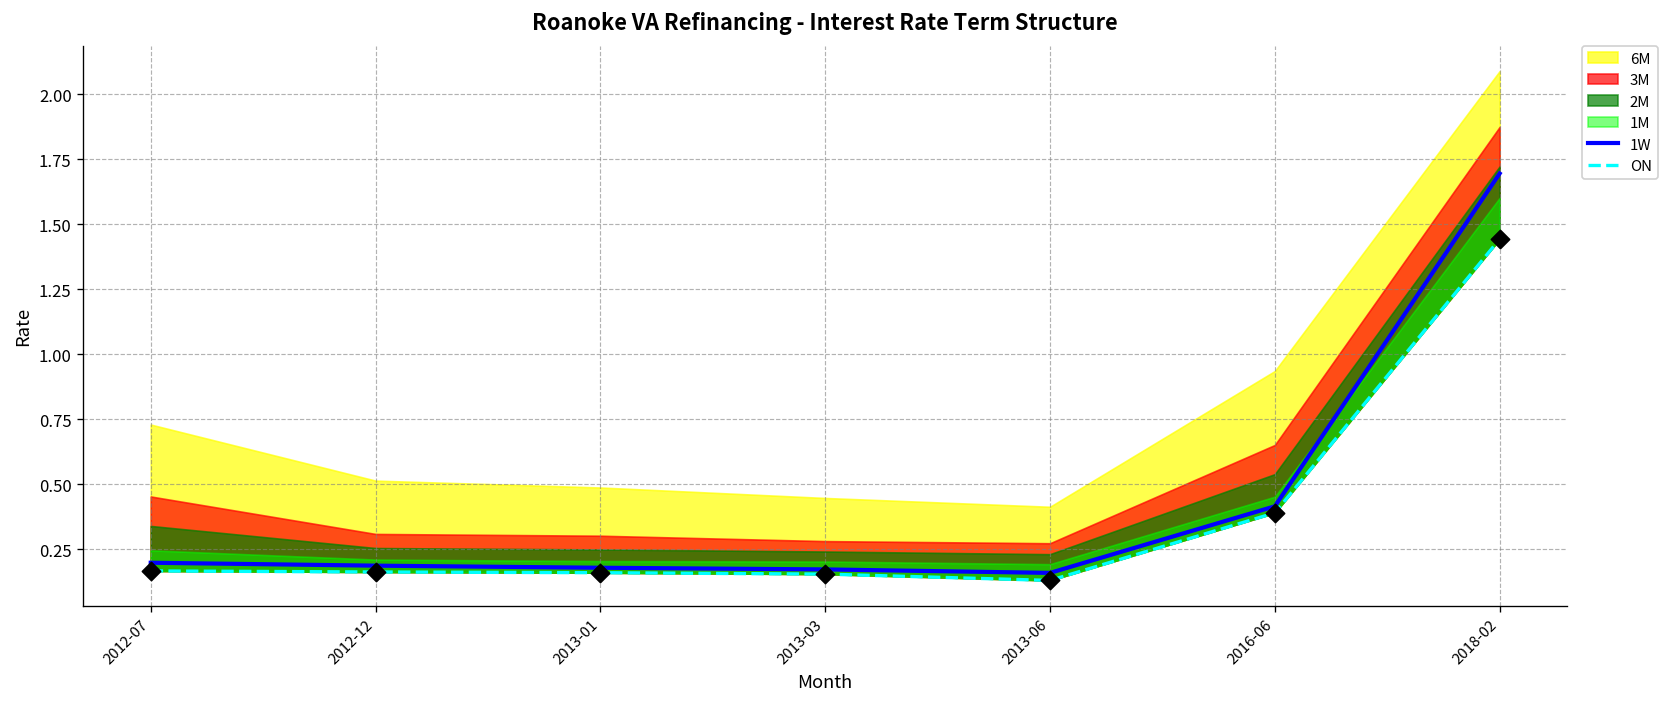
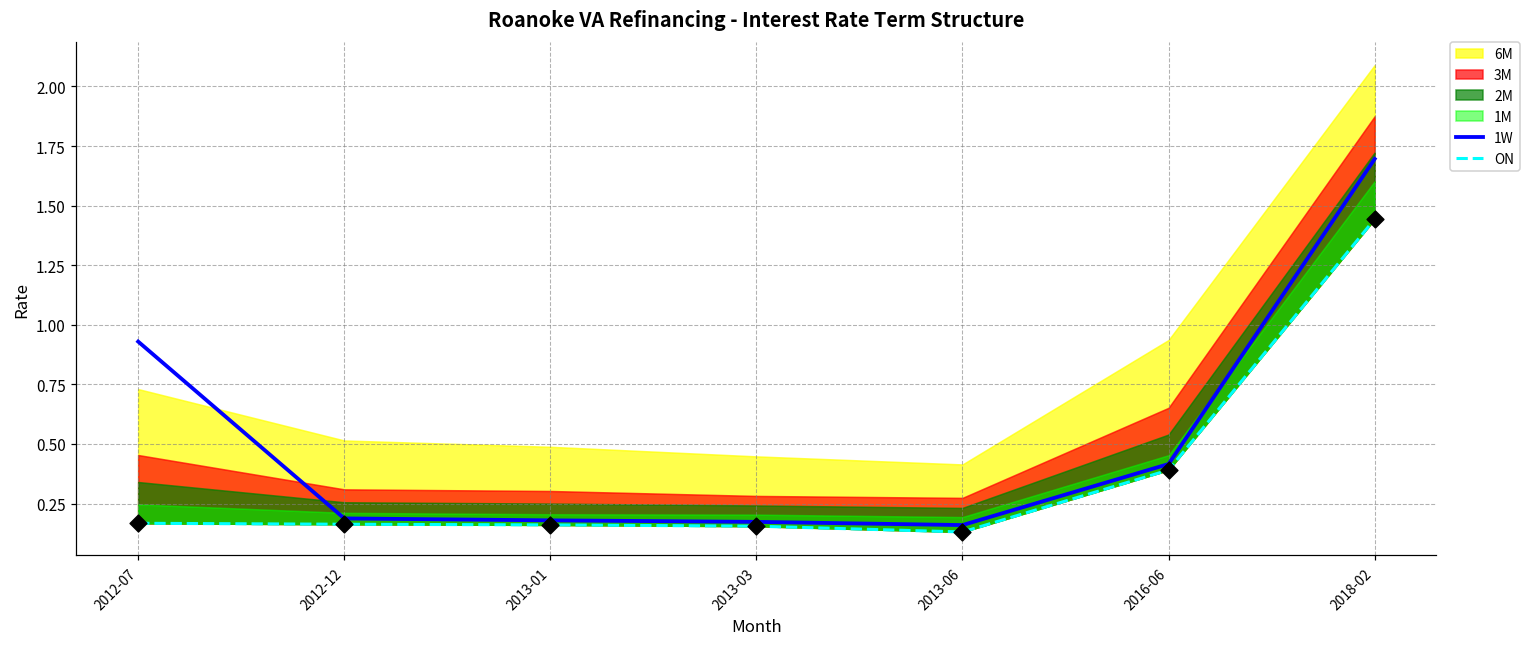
  {
    "1W": {
-     "2012-07": 0.20,
+     "2012-07": 0.93,
      "2012-12": 0.19,
      "2013-01": 0.18,
      "2013-03": 0.17,
      "2013-06": 0.16,
      "2016-06": 0.42,
      "2018-02": 1.70
    },
    "ON": {
      "2012-07": 0.17,
      "2012-12": 0.16,
      "2013-01": 0.16,
      "2013-03": 0.16,
      "2013-06": 0.13,
      "2016-06": 0.39,
      "2018-02": 1.44
    }
  }
